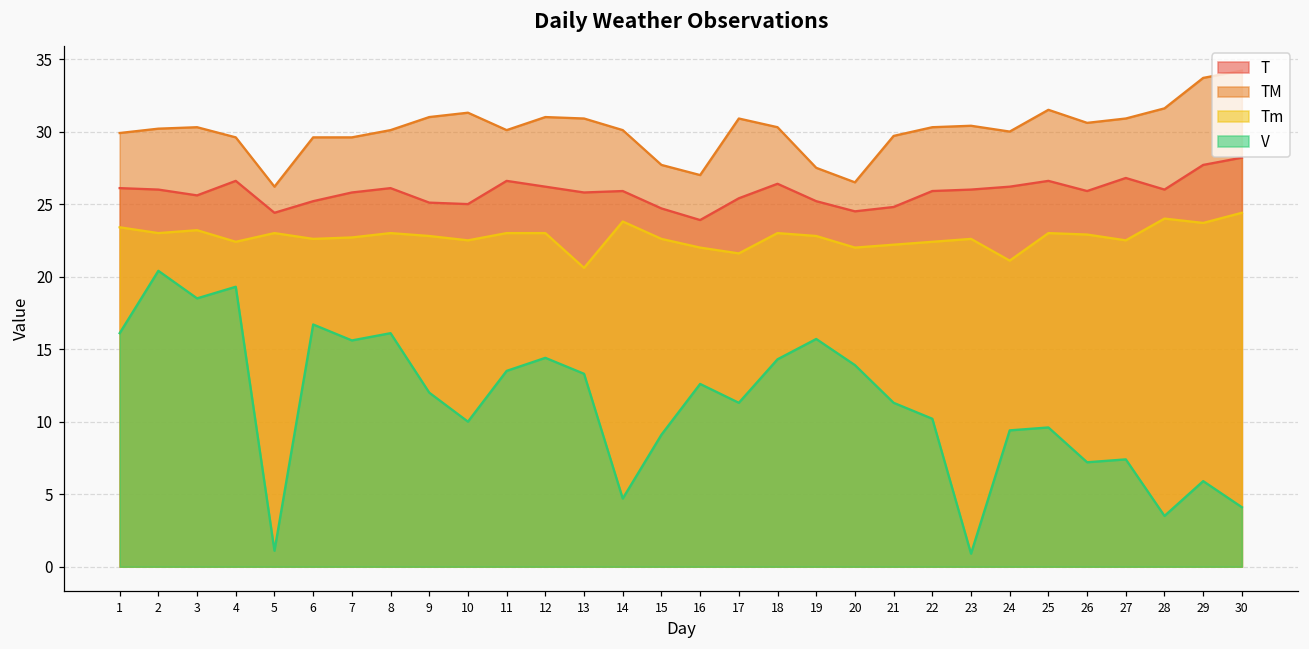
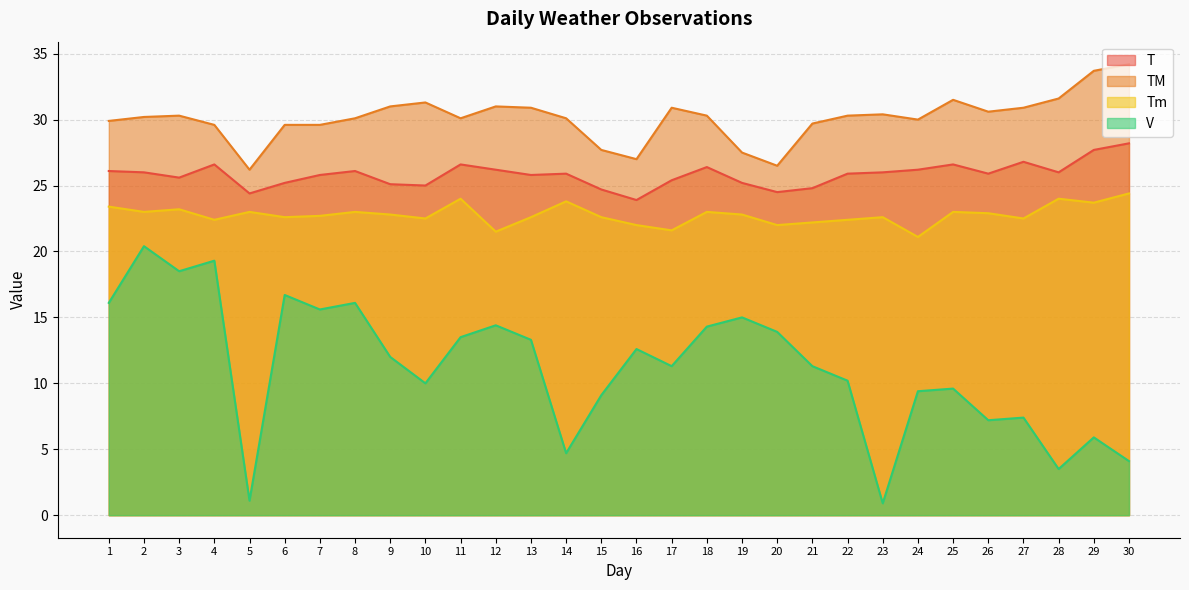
  {
    "Tm": {
      "1": 23.4,
      "2": 23.0,
      "3": 23.2,
      "4": 22.4,
      "5": 23.0,
      "6": 22.6,
      "7": 22.7,
      "8": 23.0,
      "9": 22.8,
      "10": 22.5,
-     "11": 23,
-     "12": 23.0,
-     "13": 20.6,
+     "11": 24,
+     "12": 21.5,
+     "13": 22.6,
      "14": 23.8,
      "15": 22.6,
      "16": 22.0,
      "17": 21.6,
      "18": 23.0,
      "19": 22.8,
      "20": 22.0,
      "21": 22.2,
      "22": 22.4,
      "23": 22.6,
      "24": 21.1,
      "25": 23.0,
      "26": 22.9,
      "27": 22.5,
      "28": 24.0,
      "29": 23.7,
      "30": 24.4
    },
    "V": {
      "1": 16.1,
      "2": 20.4,
      "3": 18.5,
      "4": 19.3,
      "5": 1.1,
      "6": 16.7,
      "7": 15.6,
      "8": 16.1,
      "9": 12.0,
      "10": 10.0,
      "11": 13.5,
      "12": 14.4,
      "13": 13.3,
      "14": 4.7,
      "15": 9.1,
      "16": 12.6,
      "17": 11.3,
      "18": 14.3,
-     "19": 15.7,
+     "19": 15.0,
      "20": 13.9,
      "21": 11.3,
      "22": 10.2,
      "23": 0.9,
      "24": 9.4,
      "25": 9.6,
      "26": 7.2,
      "27": 7.4,
      "28": 3.5,
      "29": 5.9,
      "30": 4.1
    }
  }
